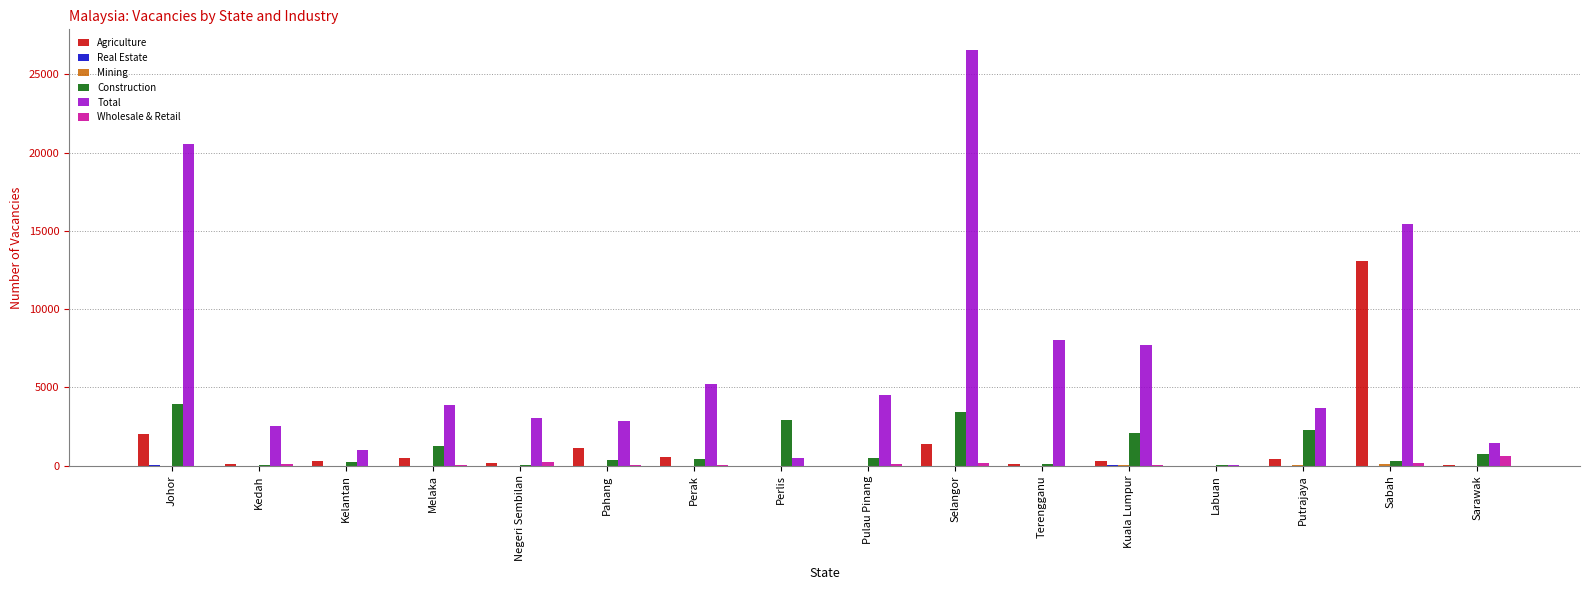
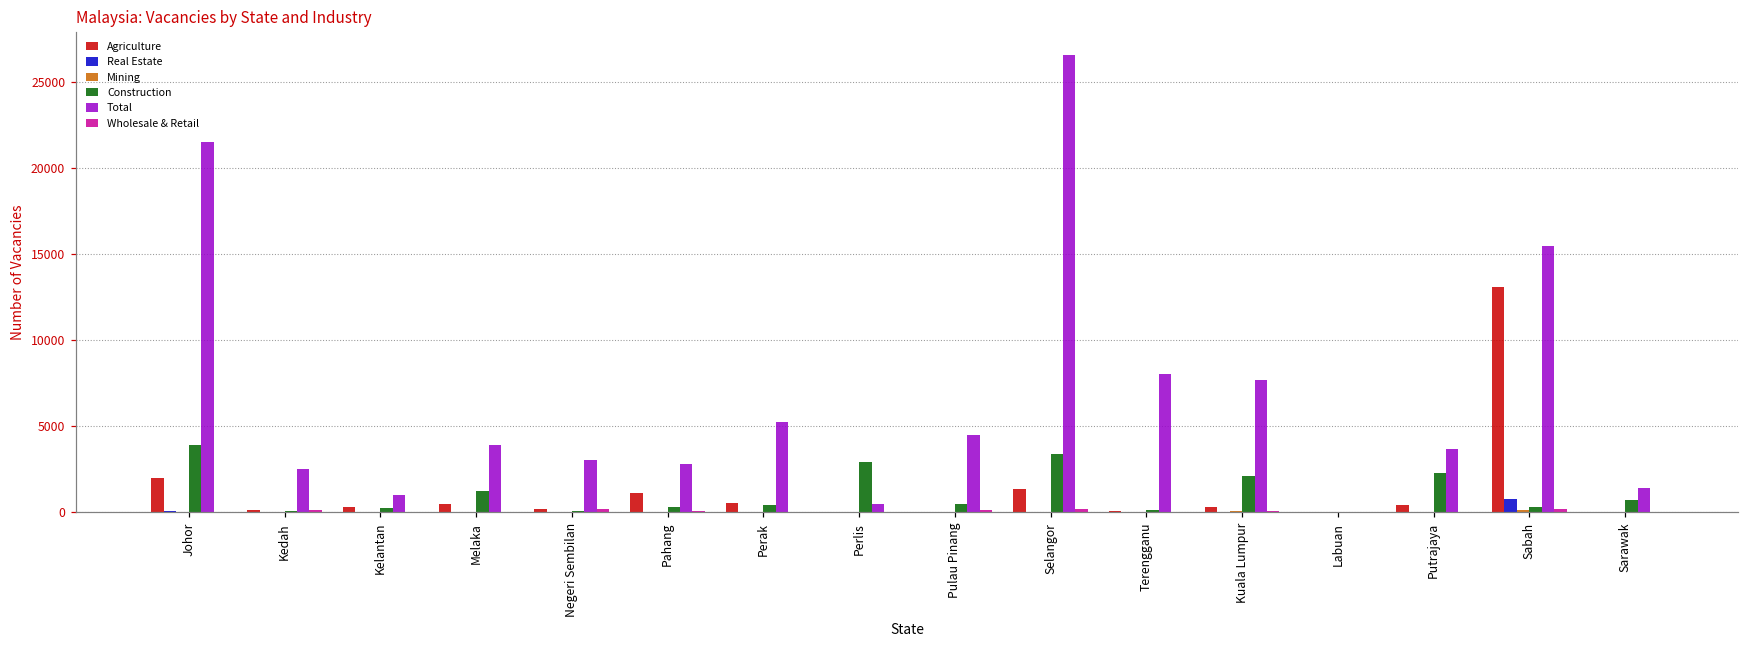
  {
    "Agriculture": {
      "Johor": 2000,
      "Kelantan": 300,
      "Melaka": 500,
      "Negeri Sembilan": 200,
      "Pahang": 1100,
      "Perak": 600,
      "Perlis": 0,
      "Pulau Pinang": 0,
      "Selangor": 1400,
      "Kuala Lumpur": 300,
      "Labuan": 0,
      "Putrajaya": 400,
      "Sabah": 13100
    },
    "Real Estate": {
      "Kedah": 0,
      "Melaka": 0,
      "Negeri Sembilan": 0,
      "Pahang": 0,
      "Perlis": 0,
      "Pulau Pinang": 0,
      "Terengganu": 0,
      "Labuan": 0,
      "Putrajaya": 0,
-     "Sabah": 0
+     "Sabah": 700
    },
    "Mining": {
      "Johor": 0,
      "Kedah": 0,
      "Kelantan": 0,
      "Melaka": 0,
      "Negeri Sembilan": 0,
      "Perak": 0,
      "Perlis": 0,
      "Pulau Pinang": 0,
      "Terengganu": 0,
      "Labuan": 0
    },
    "Construction": {
      "Johor": 3900,
      "Kelantan": 300,
      "Melaka": 1200,
      "Pahang": 300,
      "Perak": 400,
      "Perlis": 2900,
      "Pulau Pinang": 500,
      "Selangor": 3400,
      "Kuala Lumpur": 2100,
      "Putrajaya": 2300,
      "Sabah": 300,
      "Sarawak": 700
    },
    "Total": {
-     "Johor": 20600,
+     "Johor": 21500,
      "Kedah": 2500,
      "Kelantan": 1000,
      "Melaka": 3900,
      "Negeri Sembilan": 3000,
      "Pahang": 2800,
      "Perak": 5200,
      "Perlis": 500,
      "Pulau Pinang": 4500,
      "Selangor": 26600,
      "Terengganu": 8000,
      "Kuala Lumpur": 7700,
      "Putrajaya": 3700,
      "Sabah": 15500,
      "Sarawak": 1400
    },
    "Wholesale & Retail": {
      "Kelantan": 0,
      "Negeri Sembilan": 200,
      "Perlis": 0,
      "Selangor": 200,
      "Terengganu": 0,
      "Sabah": 200,
-     "Sarawak": 600
+     "Sarawak": 0
    }
  }
